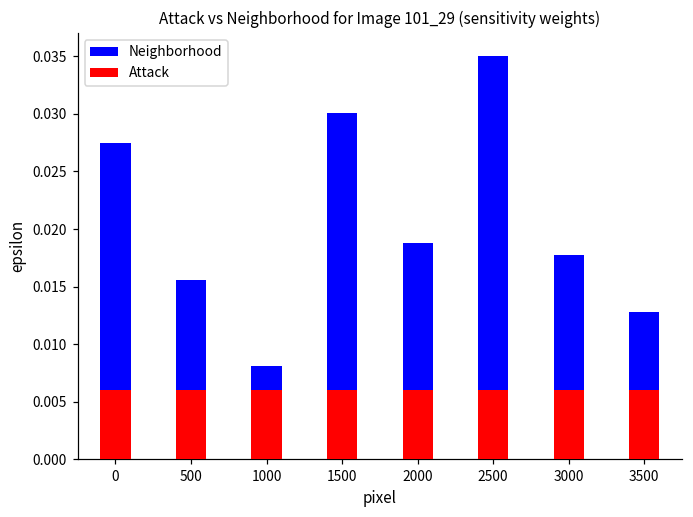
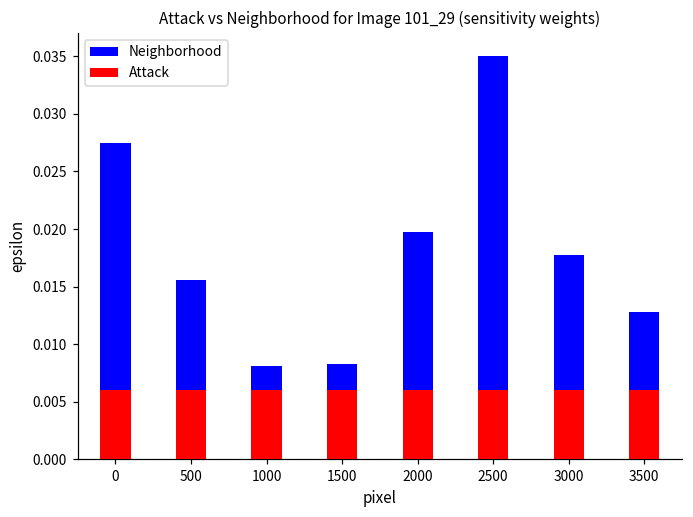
  {
    "Neighborhood": {
      "0": 0.0274,
      "500": 0.0156,
      "1000": 0.0081,
-     "1500": 0.0301,
-     "2000": 0.0188,
+     "1500": 0.0083,
+     "2000": 0.0198,
      "2500": 0.0350,
      "3000": 0.0177,
      "3500": 0.0128
    }
  }
